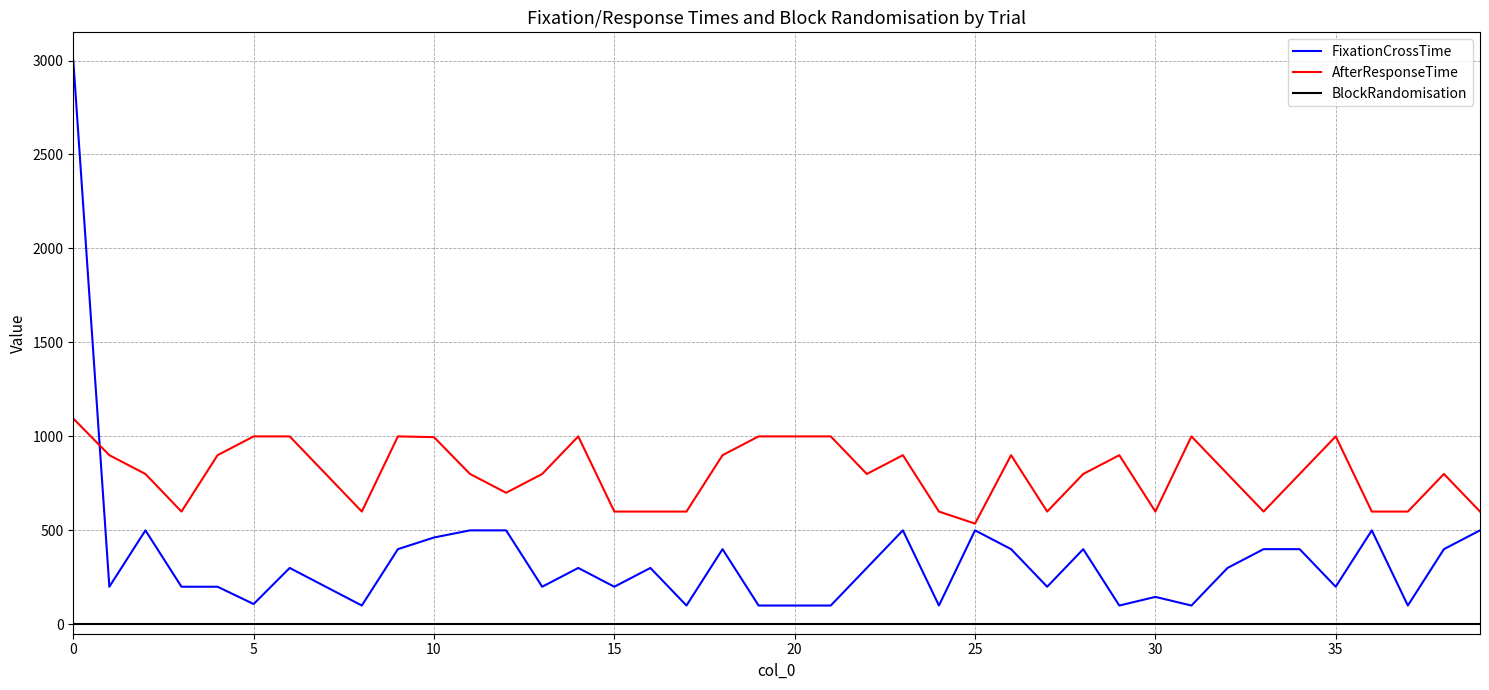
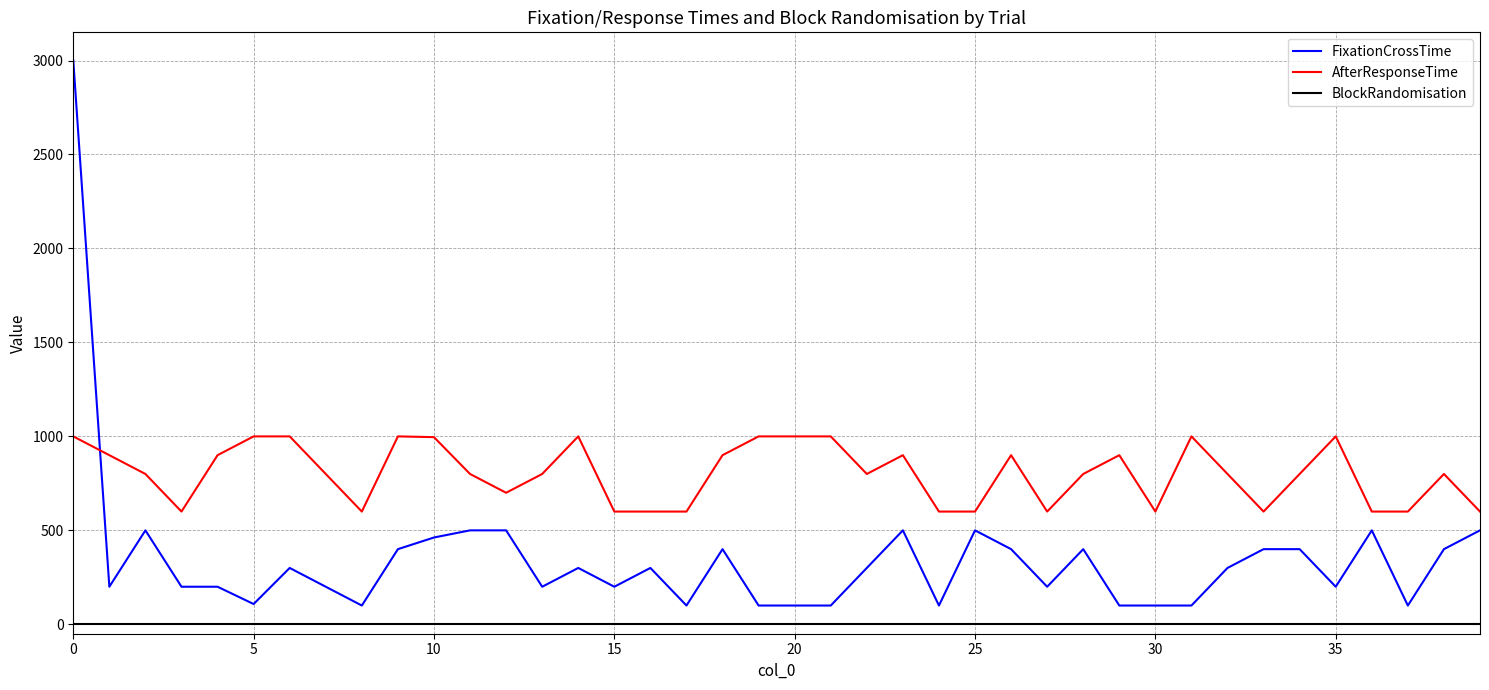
  {
    "FixationCrossTime": {
      "0": 3000,
      "5": 110,
      "10": 460,
      "15": 200,
      "20": 100,
      "25": 500,
-     "30": 150,
+     "30": 100,
      "35": 200
    },
    "AfterResponseTime": {
-     "0": 1100,
+     "0": 1000,
      "5": 1000,
      "10": 1000,
      "15": 600,
      "20": 1000,
-     "25": 540,
+     "25": 600,
      "30": 600,
      "35": 1000
    },
    "BlockRandomisation": {
      "0": 0,
      "5": 0,
      "10": 0,
      "15": 0,
      "20": 0,
      "25": 0,
      "30": 0,
      "35": 0
    }
  }
